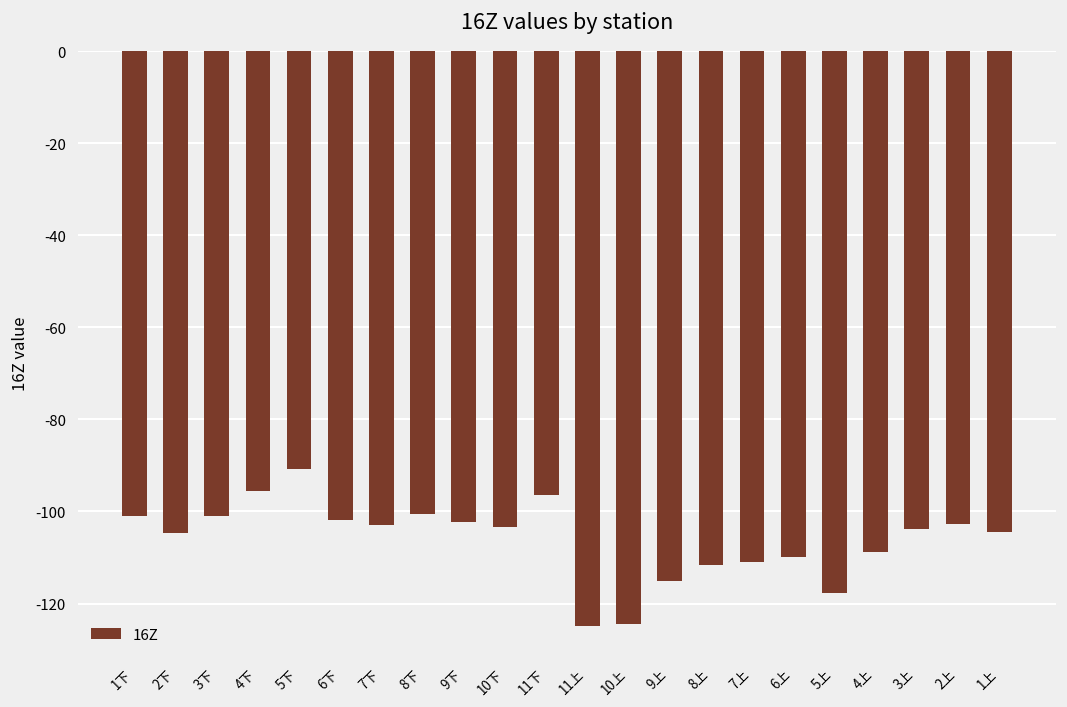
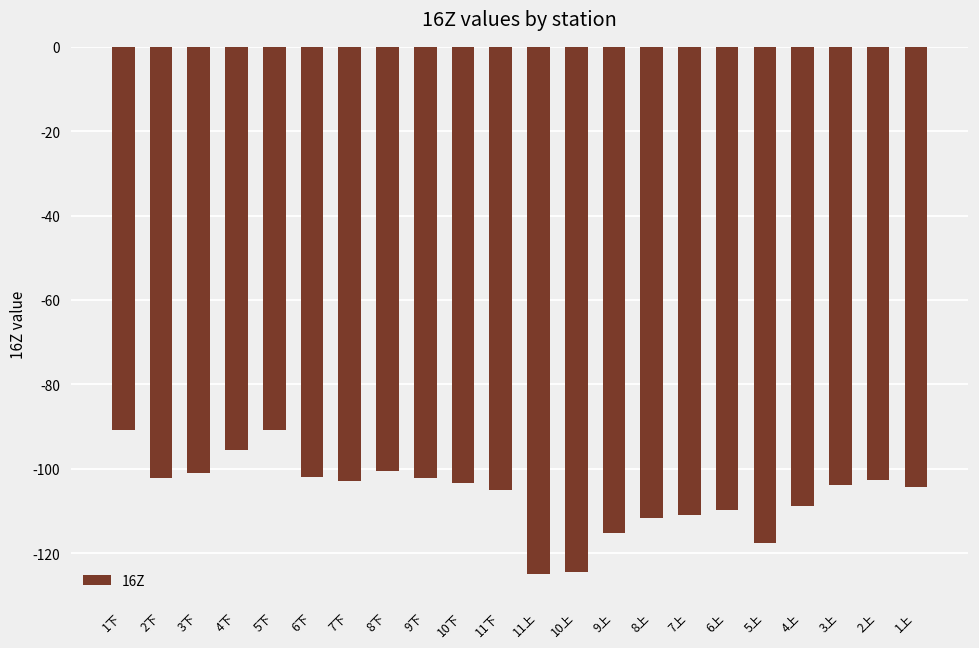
  {
-   "1下": -101,
-   "2下": -105,
+   "1下": -91,
+   "2下": -102,
    "3下": -101,
    "4下": -95,
    "5下": -91,
    "6下": -102,
    "7下": -103,
    "8下": -101,
    "9下": -102,
    "10下": -103,
-   "11下": -96,
+   "11下": -105,
    "11上": -125,
    "10上": -124,
    "9上": -115,
    "8上": -112,
    "7上": -111,
    "6上": -110,
    "5上": -118,
    "4上": -109,
    "3上": -104,
    "2上": -103,
    "1上": -104
  }
